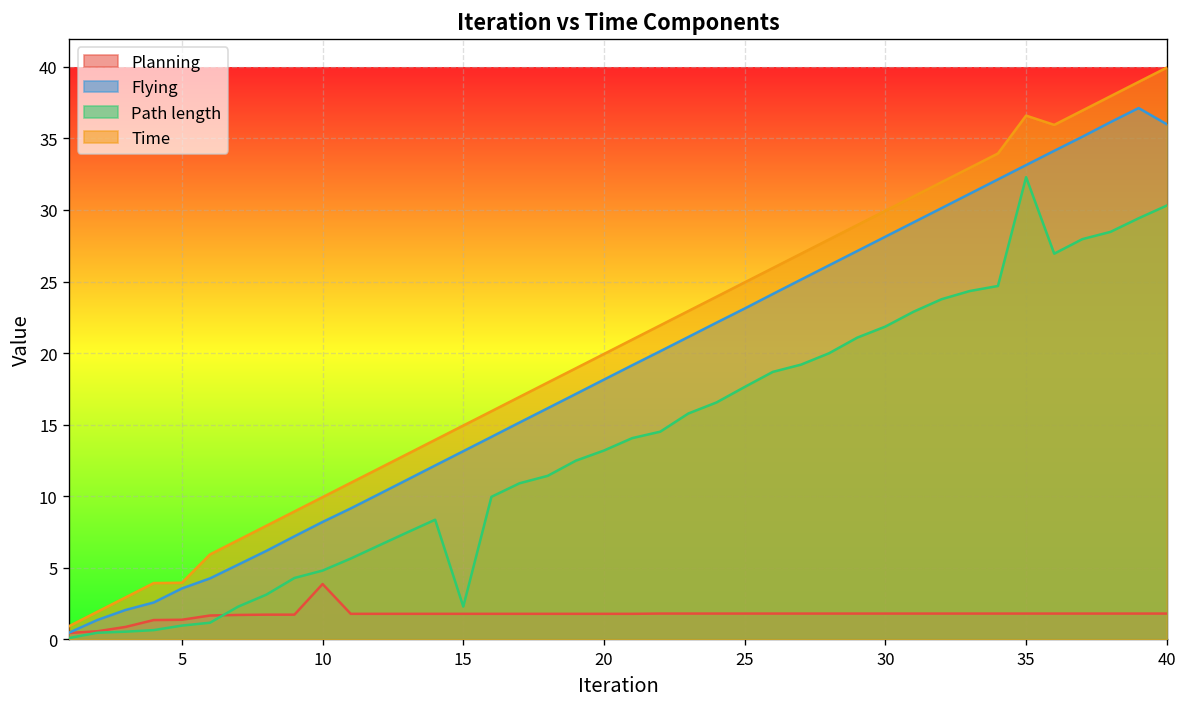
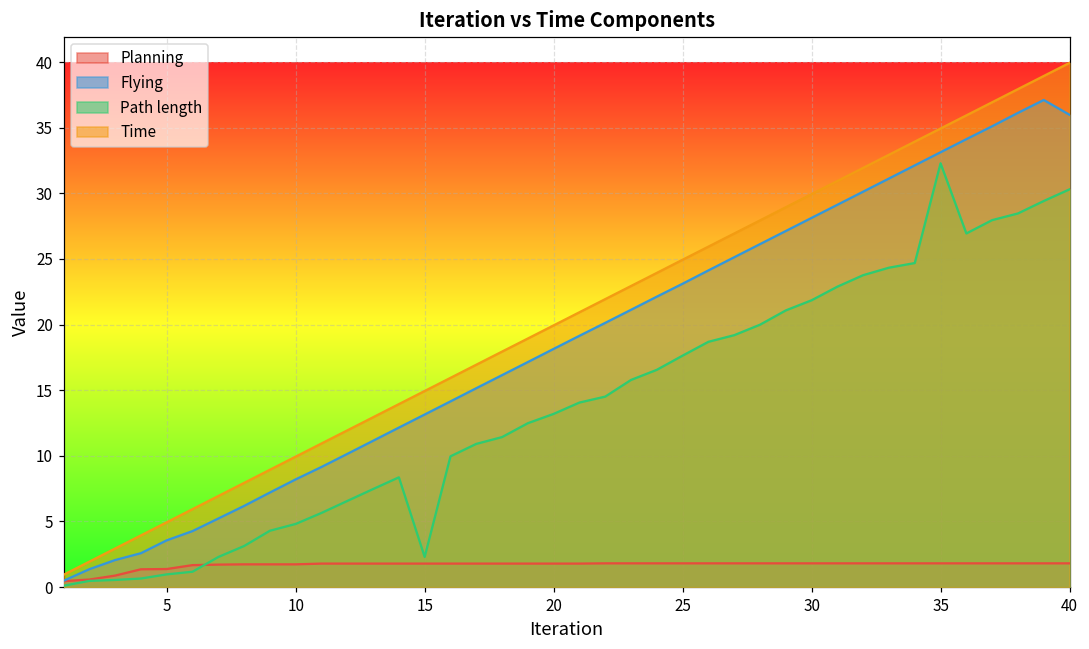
  {
    "Planning": {
      "5": 1.4,
-     "10": 3.9,
+     "10": 1.7,
      "15": 1.8,
      "20": 1.8,
      "25": 1.8,
      "30": 1.8,
      "35": 1.8,
      "40": 1.8
    },
    "Flying": {
      "5": 3.6,
      "10": 8.2,
      "15": 13.1,
      "20": 18.1,
      "25": 23.1,
      "30": 28.1,
      "35": 33.1,
      "40": 36.0
    },
    "Path length": {
      "5": 1.0,
      "10": 4.8,
      "15": 2.3,
      "20": 13.2,
      "25": 17.6,
      "30": 21.9,
      "35": 32.3,
      "40": 30.3
    },
    "Time": {
-     "5": 4.0,
+     "5": 4.9,
      "10": 9.9,
      "15": 14.9,
      "20": 19.9,
      "25": 24.9,
      "30": 29.9,
-     "35": 36.6,
+     "35": 34.9,
      "40": 39.9
    }
  }
